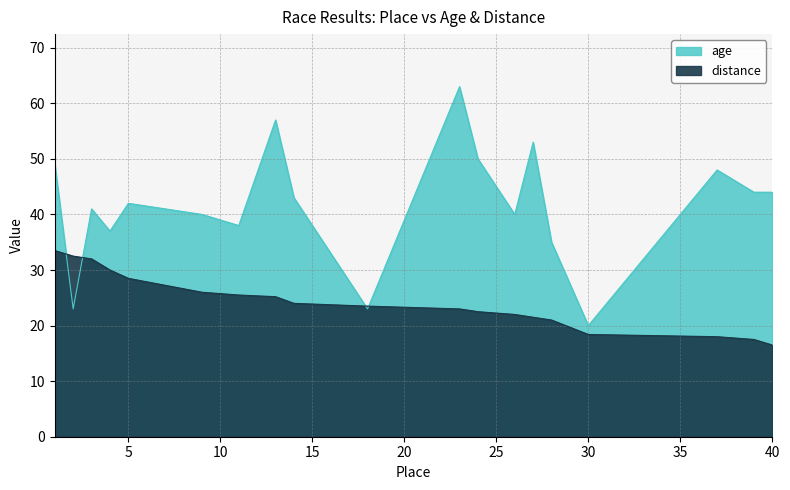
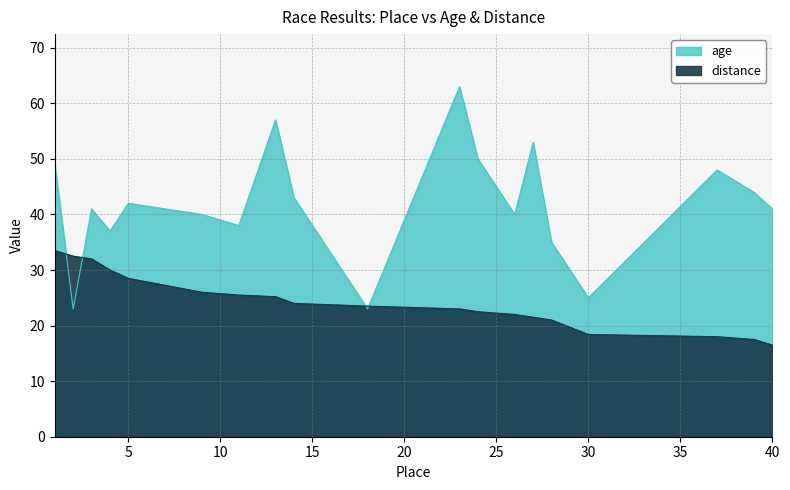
  {
    "age": {
      "5": 42,
-     "30": 20,
-     "40": 44
+     "30": 25,
+     "40": 41
    },
    "distance": {
      "5": 29,
      "30": 18,
      "40": 17
    }
  }
